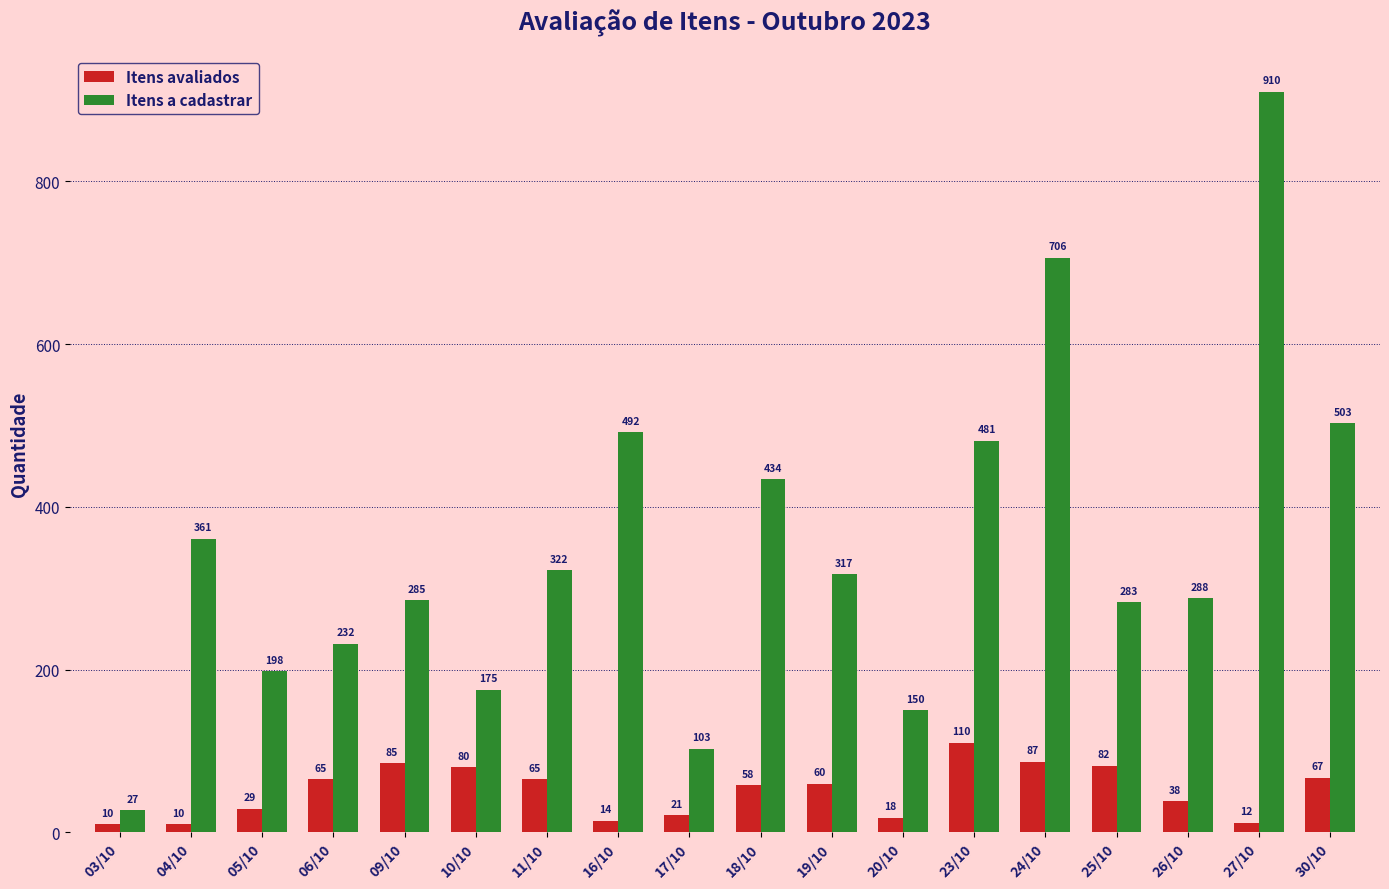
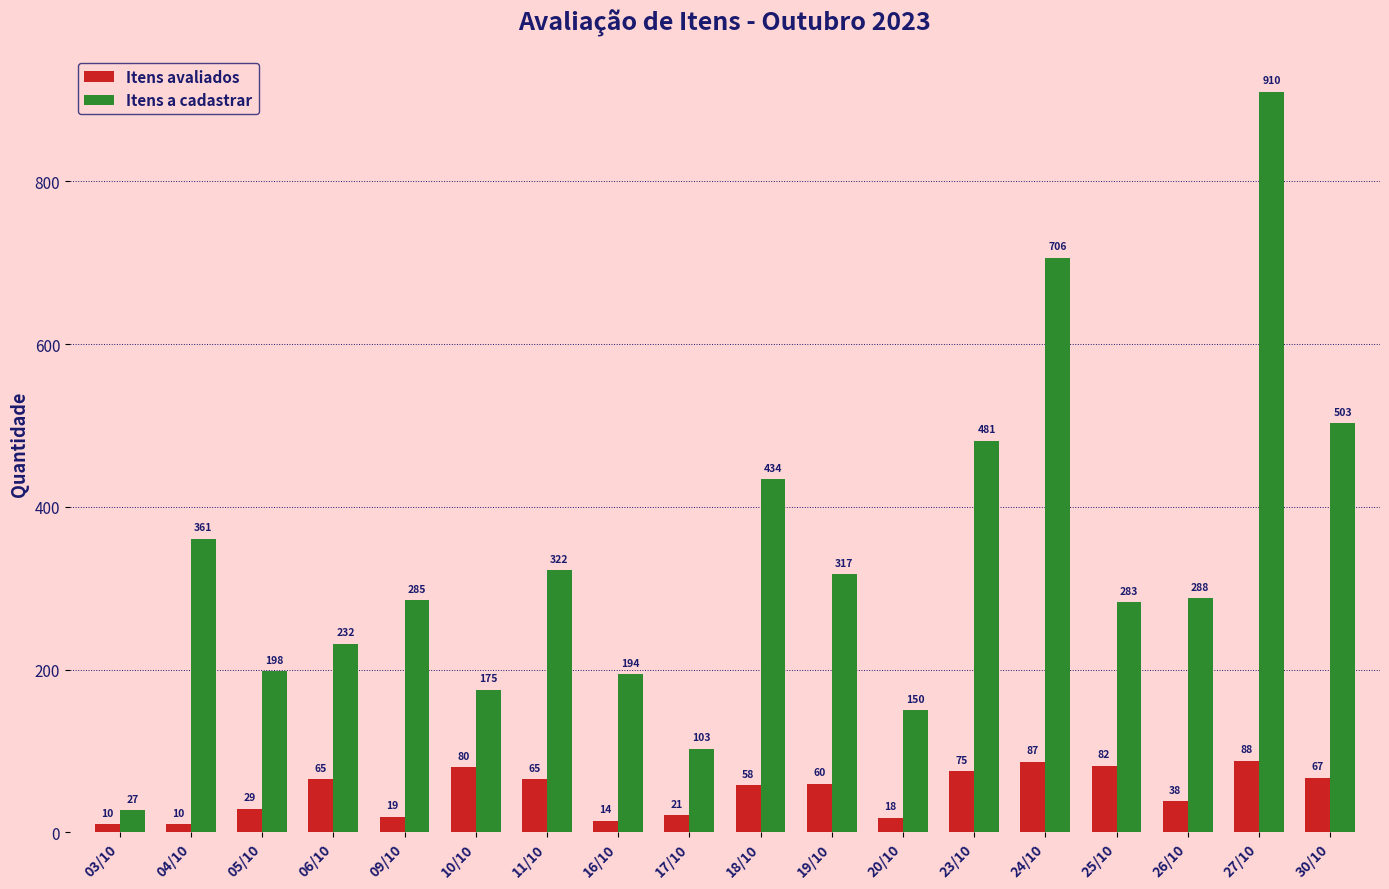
  {
    "Itens avaliados": {
      "03/10": 10,
      "04/10": 10,
      "05/10": 29,
      "06/10": 65,
-     "09/10": 85,
+     "09/10": 19,
      "10/10": 80,
      "11/10": 65,
      "16/10": 14,
      "17/10": 21,
      "18/10": 58,
      "19/10": 60,
      "20/10": 18,
-     "23/10": 110,
+     "23/10": 75,
      "24/10": 87,
      "25/10": 82,
      "26/10": 38,
-     "27/10": 12,
+     "27/10": 88,
      "30/10": 67
    },
    "Itens a cadastrar": {
      "03/10": 27,
      "04/10": 361,
      "05/10": 198,
      "06/10": 232,
      "09/10": 285,
      "10/10": 175,
      "11/10": 322,
-     "16/10": 492,
+     "16/10": 194,
      "17/10": 103,
      "18/10": 434,
      "19/10": 317,
      "20/10": 150,
      "23/10": 481,
      "24/10": 706,
      "25/10": 283,
      "26/10": 288,
      "27/10": 910,
      "30/10": 503
    }
  }
